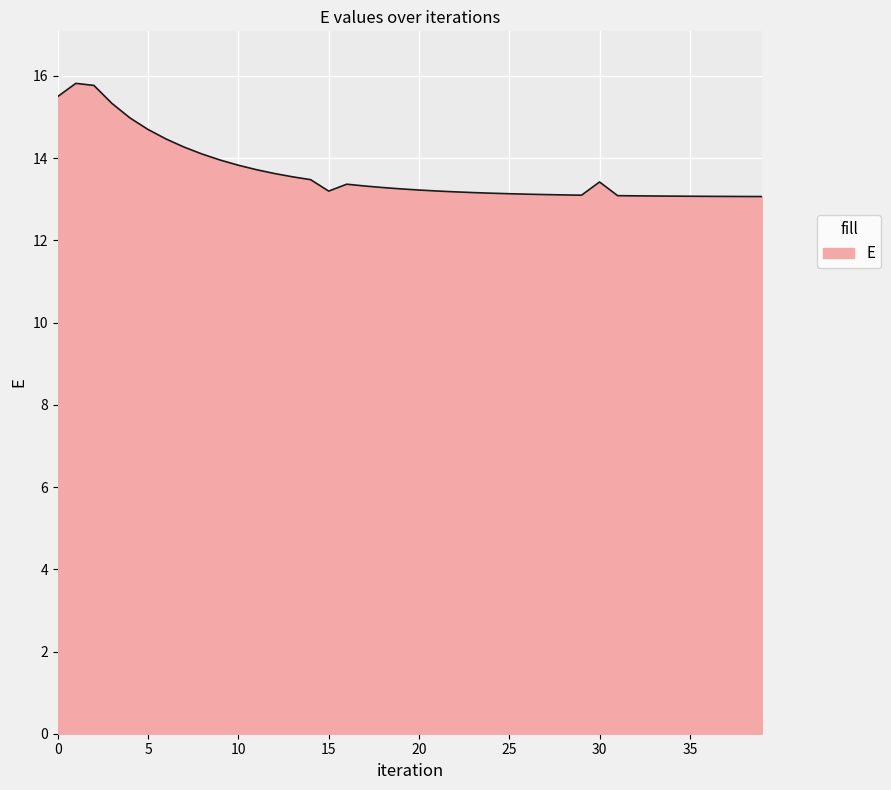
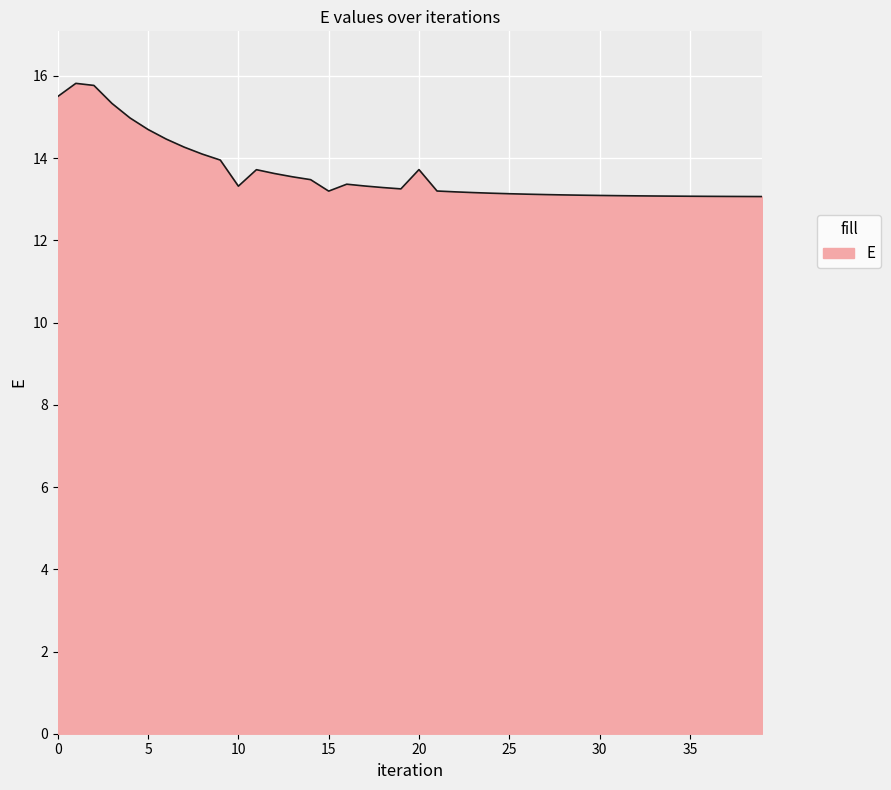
  {
    "0": 15.5,
    "5": 14.7,
-   "10": 13.8,
+   "10": 13.3,
    "15": 13.2,
-   "20": 13.2,
+   "20": 13.7,
    "25": 13.1,
-   "30": 13.4,
+   "30": 13.1,
    "35": 13.1
  }
